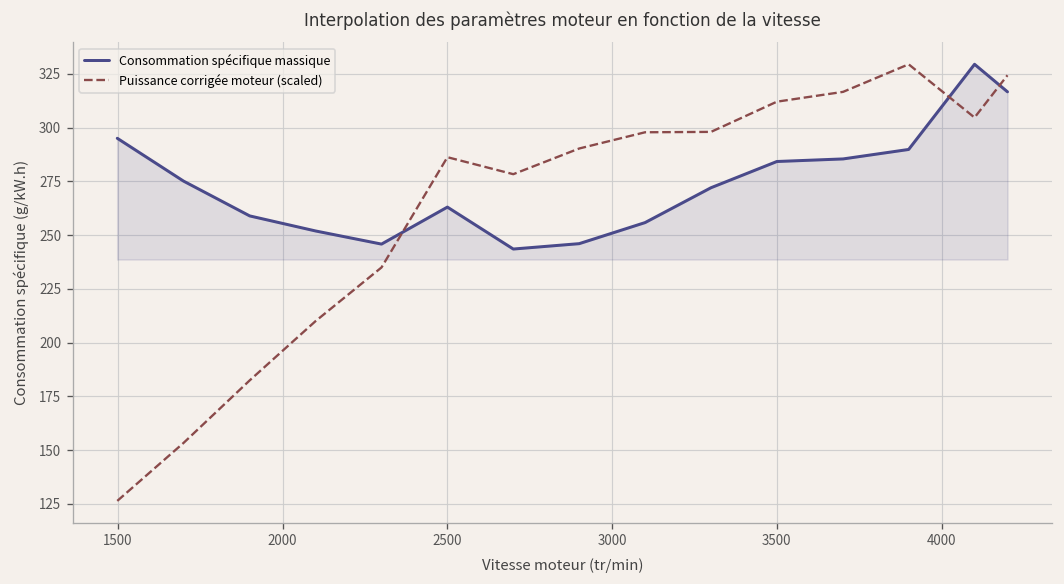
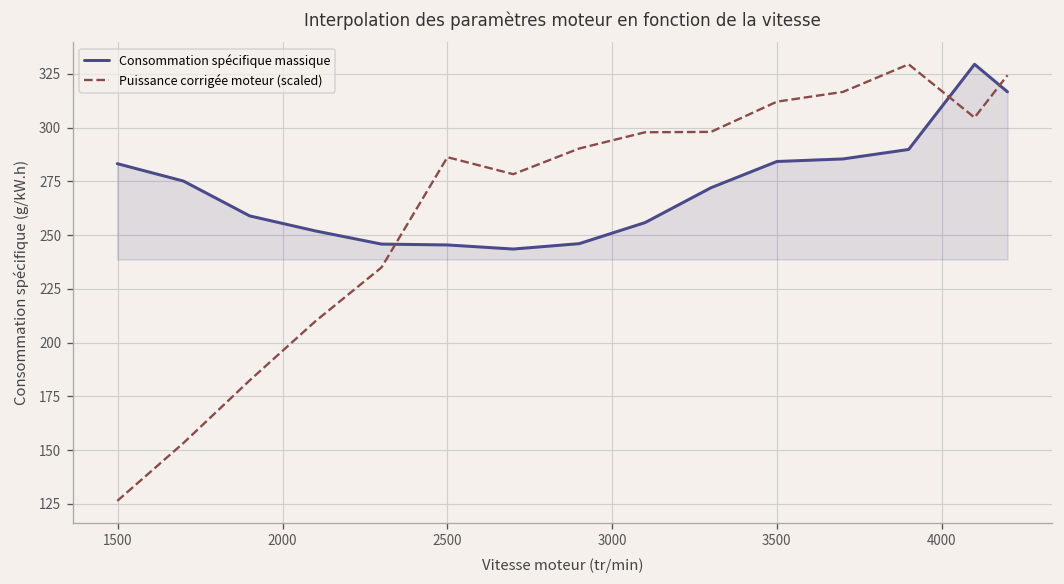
  {
    "Consommation spécifique massique": {
-     "1500": 295,
-     "2500": 263,
+     "1500": 283,
+     "2500": 245,
      "3500": 284
    },
    "Puissance corrigée moteur (scaled)": {
      "1500": 126,
      "2500": 286,
      "3500": 312
    }
  }
